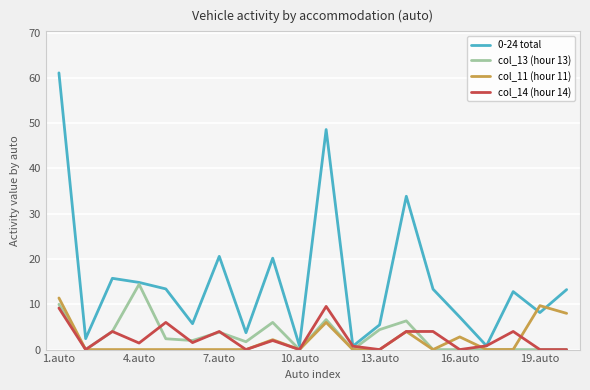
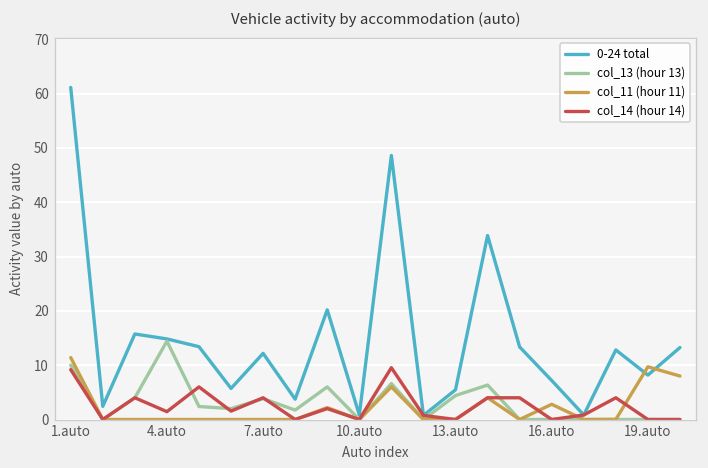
  {
    "0-24 total": {
      "1.auto": 61,
-     "7.auto": 21,
+     "7.auto": 12,
      "10.auto": 1,
      "13.auto": 5,
      "16.auto": 7,
      "19.auto": 8
    },
    "col_13 (hour 13)": {
      "1.auto": 10,
      "13.auto": 4
    },
    "col_11 (hour 11)": {
      "1.auto": 11,
      "4.auto": 0,
      "7.auto": 0,
      "16.auto": 3,
      "19.auto": 10
    },
    "col_14 (hour 14)": {
      "1.auto": 9,
      "4.auto": 1
    }
  }
